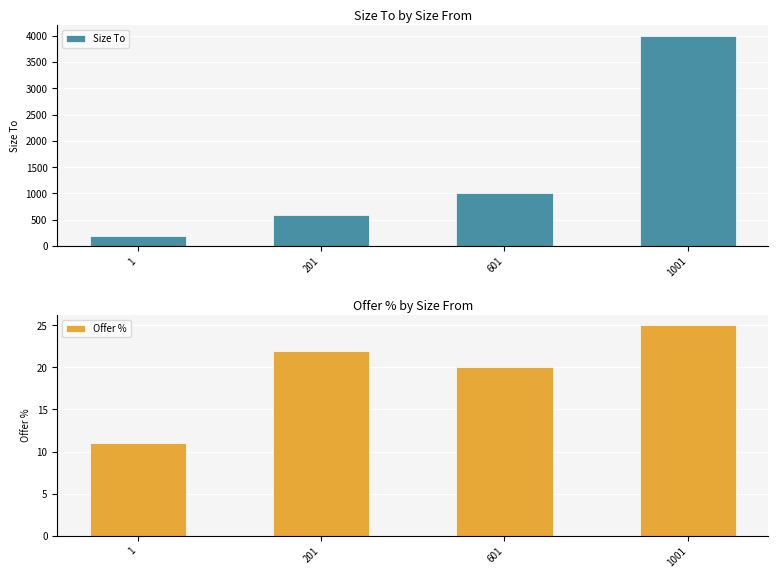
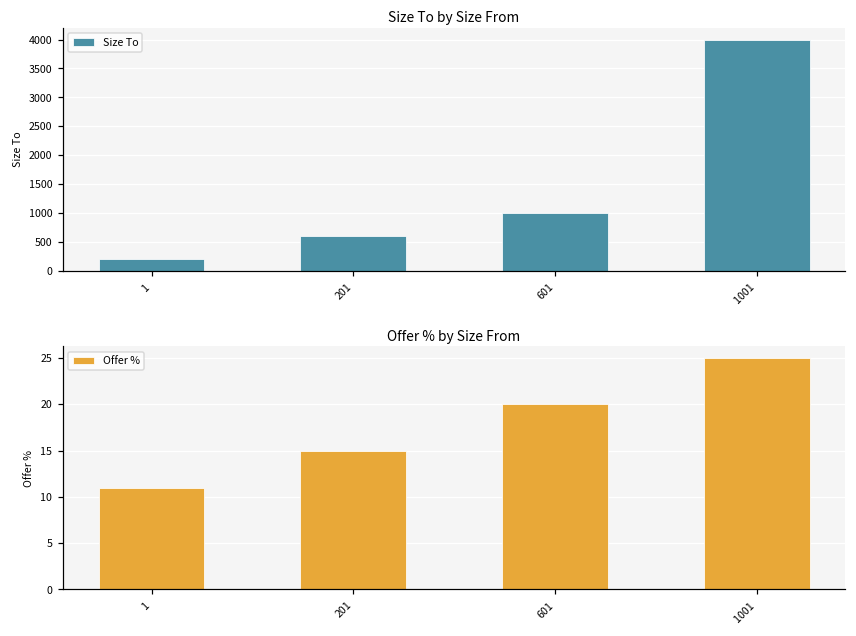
  {
    "Size To by Size From": {
      "1": 200,
      "201": 600,
      "601": 1000,
      "1001": 4000
    },
    "Offer % by Size From": {
      "1": 11,
-     "201": 22,
+     "201": 15,
      "601": 20,
      "1001": 25
    }
  }
